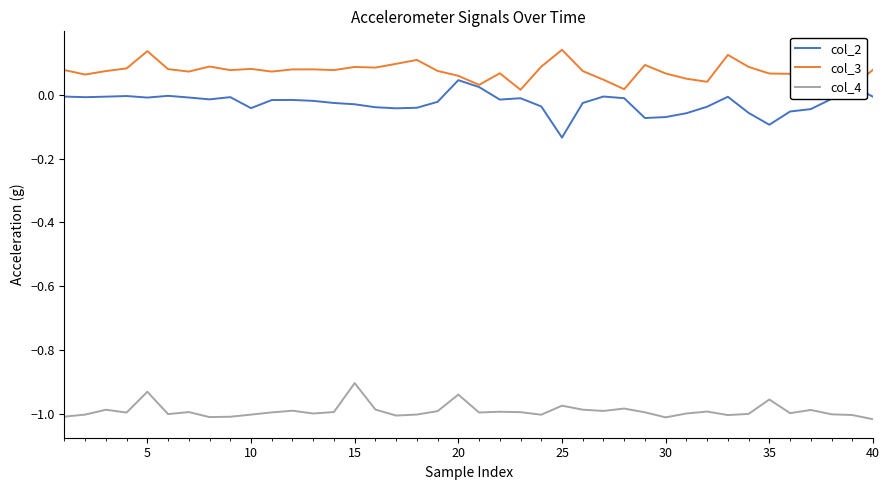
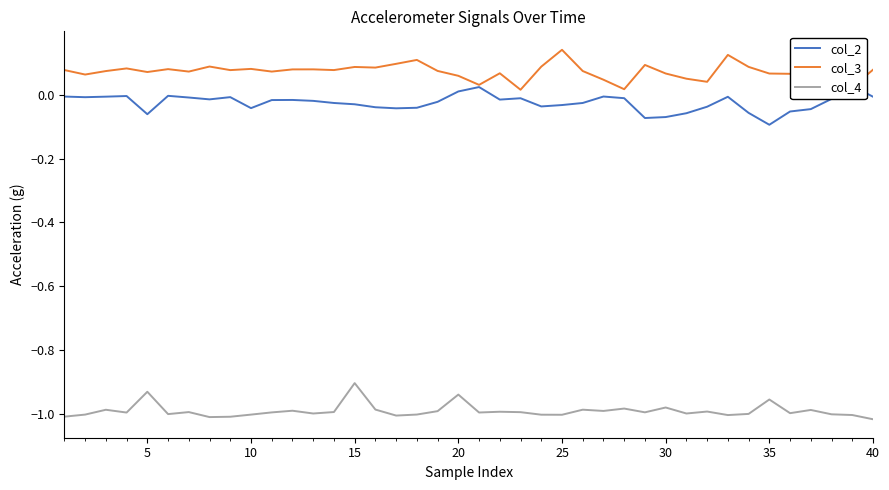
  {
    "col_2": {
-     "5": -0.01,
+     "5": -0.06,
      "10": -0.04,
      "15": -0.03,
-     "20": 0.05,
-     "25": -0.13,
+     "20": 0.01,
+     "25": -0.03,
      "30": -0.07,
      "35": -0.09,
      "40": -0.01
    },
    "col_3": {
-     "5": 0.14,
+     "5": 0.07,
      "10": 0.08,
      "15": 0.09,
      "20": 0.06,
      "25": 0.14,
      "30": 0.07,
      "35": 0.07,
      "40": 0.08
    },
    "col_4": {
      "5": -0.93,
      "10": -1.00,
      "15": -0.90,
      "20": -0.94,
-     "25": -0.97,
-     "30": -1.01,
+     "25": -1.00,
+     "30": -0.98,
      "35": -0.95,
      "40": -1.02
    }
  }
